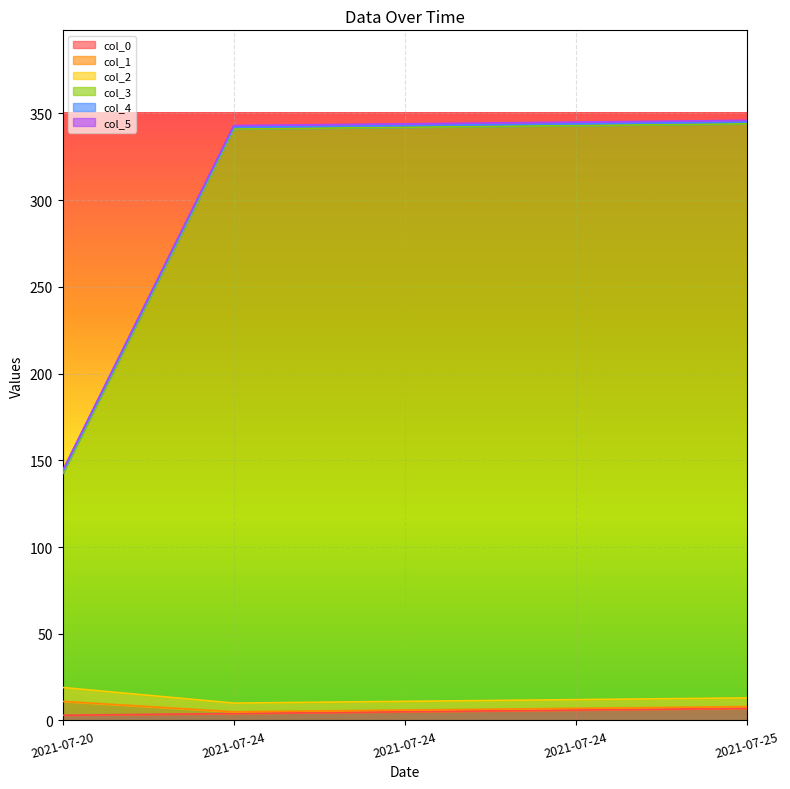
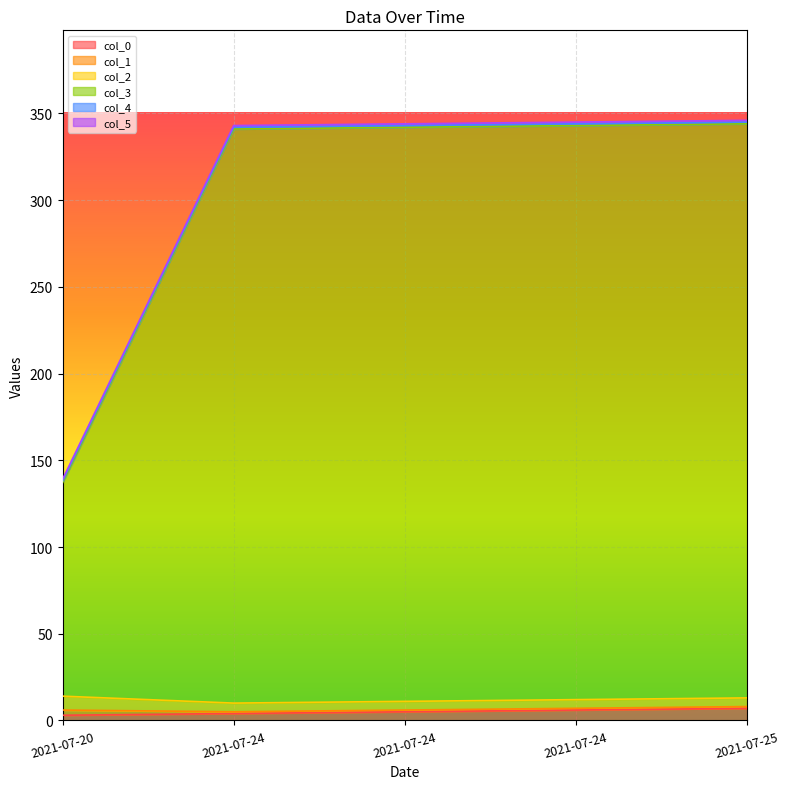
  {
    "col_0": {
      "2021-07-20": 3
    },
    "col_1": {
-     "2021-07-20": 8
+     "2021-07-20": 3
    },
    "col_2": {
      "2021-07-20": 8,
      "2021-07-25": 5
    }
  }
